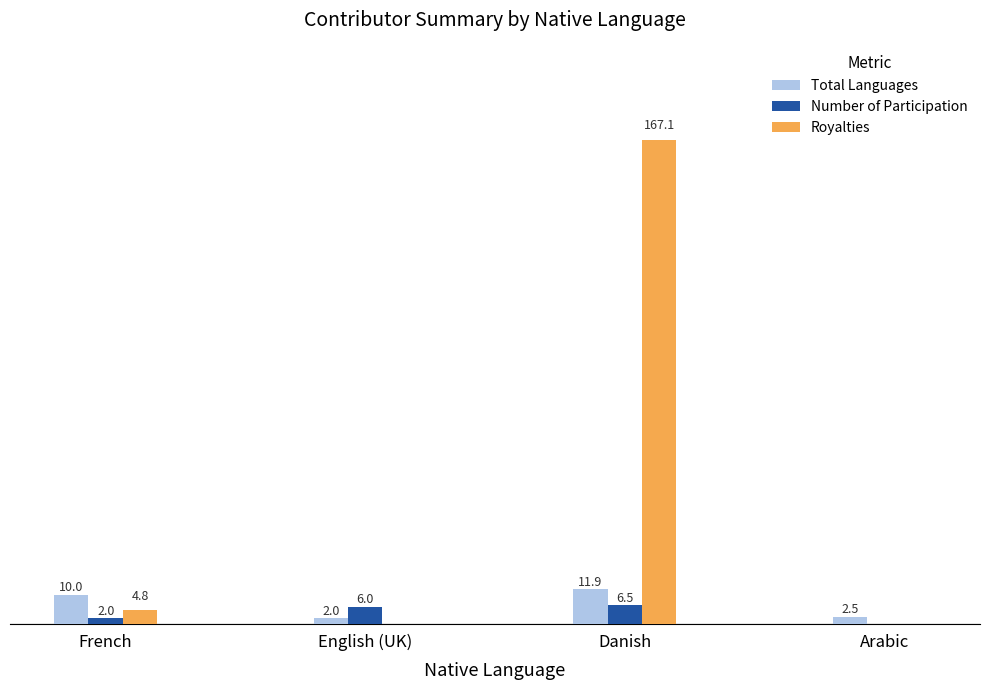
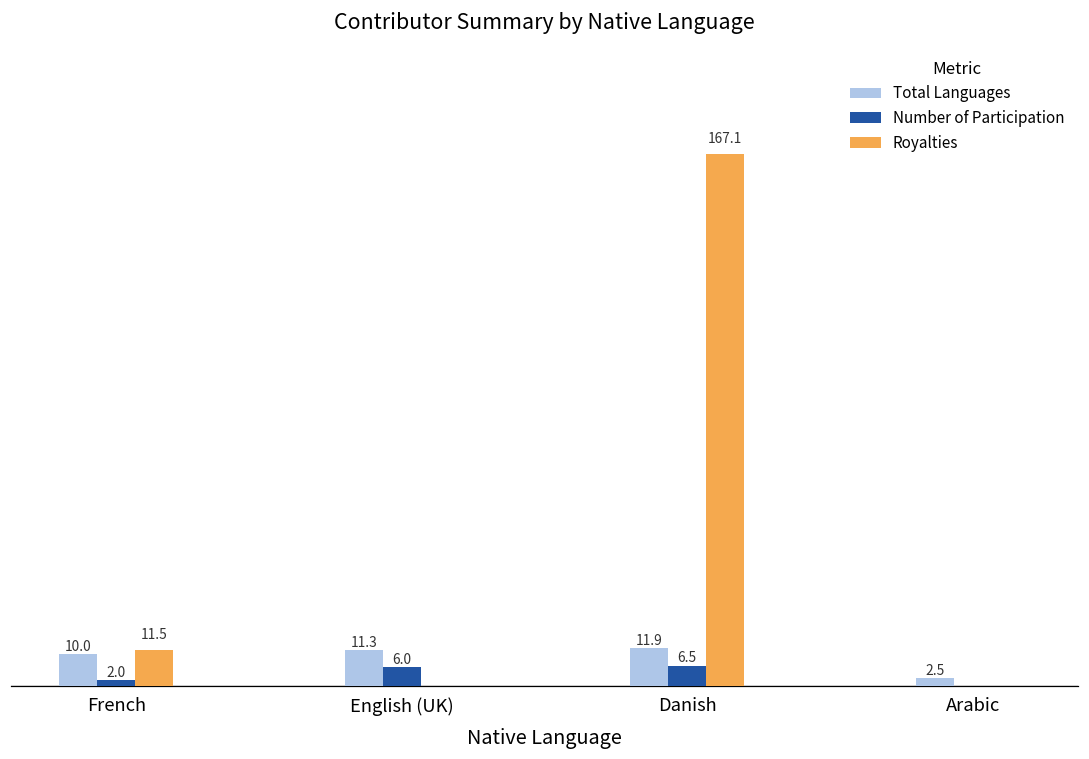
  {
    "Total Languages": {
      "French": 10.0,
-     "English (UK)": 2.0,
+     "English (UK)": 11.3,
      "Danish": 11.9,
      "Arabic": 2.5
    },
    "Number of Participation": {
      "French": 2.0,
      "English (UK)": 6.0,
      "Danish": 6.5
    },
    "Royalties": {
-     "French": 4.8,
+     "French": 11.5,
      "Danish": 167.1
    }
  }
